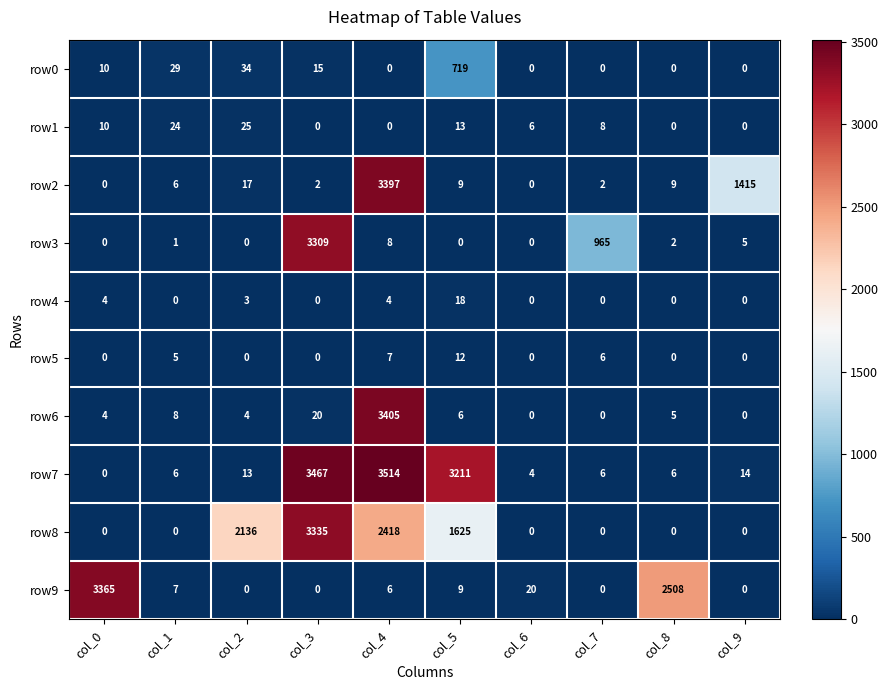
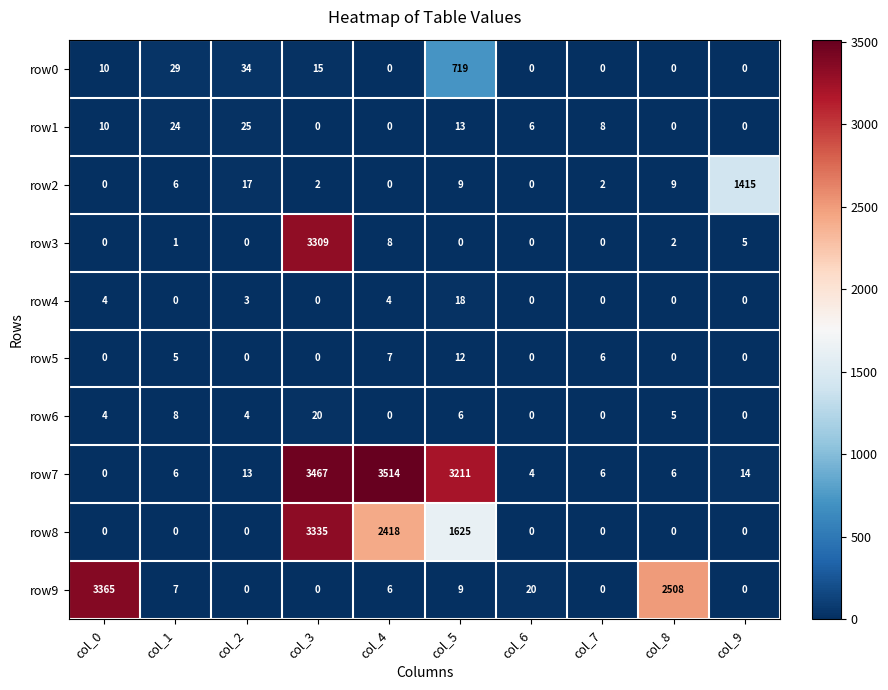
  {
    "row0": {
      "col_0": 10,
      "col_1": 29,
      "col_2": 34,
      "col_3": 15,
      "col_4": 0,
      "col_5": 719,
      "col_6": 0,
      "col_7": 0,
      "col_8": 0,
      "col_9": 0
    },
    "row1": {
      "col_0": 10,
      "col_1": 24,
      "col_2": 25,
      "col_3": 0,
      "col_4": 0,
      "col_5": 13,
      "col_6": 6,
      "col_7": 8,
      "col_8": 0,
      "col_9": 0
    },
    "row2": {
      "col_0": 0,
      "col_1": 6,
      "col_2": 17,
      "col_3": 2,
-     "col_4": 3397,
+     "col_4": 0,
      "col_5": 9,
      "col_6": 0,
      "col_7": 2,
      "col_8": 9,
      "col_9": 1415
    },
    "row3": {
      "col_0": 0,
      "col_1": 1,
      "col_2": 0,
      "col_3": 3309,
      "col_4": 8,
      "col_5": 0,
      "col_6": 0,
-     "col_7": 965,
+     "col_7": 0,
      "col_8": 2,
      "col_9": 5
    },
    "row4": {
      "col_0": 4,
      "col_1": 0,
      "col_2": 3,
      "col_3": 0,
      "col_4": 4,
      "col_5": 18,
      "col_6": 0,
      "col_7": 0,
      "col_8": 0,
      "col_9": 0
    },
    "row5": {
      "col_0": 0,
      "col_1": 5,
      "col_2": 0,
      "col_3": 0,
      "col_4": 7,
      "col_5": 12,
      "col_6": 0,
      "col_7": 6,
      "col_8": 0,
      "col_9": 0
    },
    "row6": {
      "col_0": 4,
      "col_1": 8,
      "col_2": 4,
      "col_3": 20,
-     "col_4": 3405,
+     "col_4": 0,
      "col_5": 6,
      "col_6": 0,
      "col_7": 0,
      "col_8": 5,
      "col_9": 0
    },
    "row7": {
      "col_0": 0,
      "col_1": 6,
      "col_2": 13,
      "col_3": 3467,
      "col_4": 3514,
      "col_5": 3211,
      "col_6": 4,
      "col_7": 6,
      "col_8": 6,
      "col_9": 14
    },
    "row8": {
      "col_0": 0,
      "col_1": 0,
-     "col_2": 2136,
+     "col_2": 0,
      "col_3": 3335,
      "col_4": 2418,
      "col_5": 1625,
      "col_6": 0,
      "col_7": 0,
      "col_8": 0,
      "col_9": 0
    },
    "row9": {
      "col_0": 3365,
      "col_1": 7,
      "col_2": 0,
      "col_3": 0,
      "col_4": 6,
      "col_5": 9,
      "col_6": 20,
      "col_7": 0,
      "col_8": 2508,
      "col_9": 0
    }
  }
